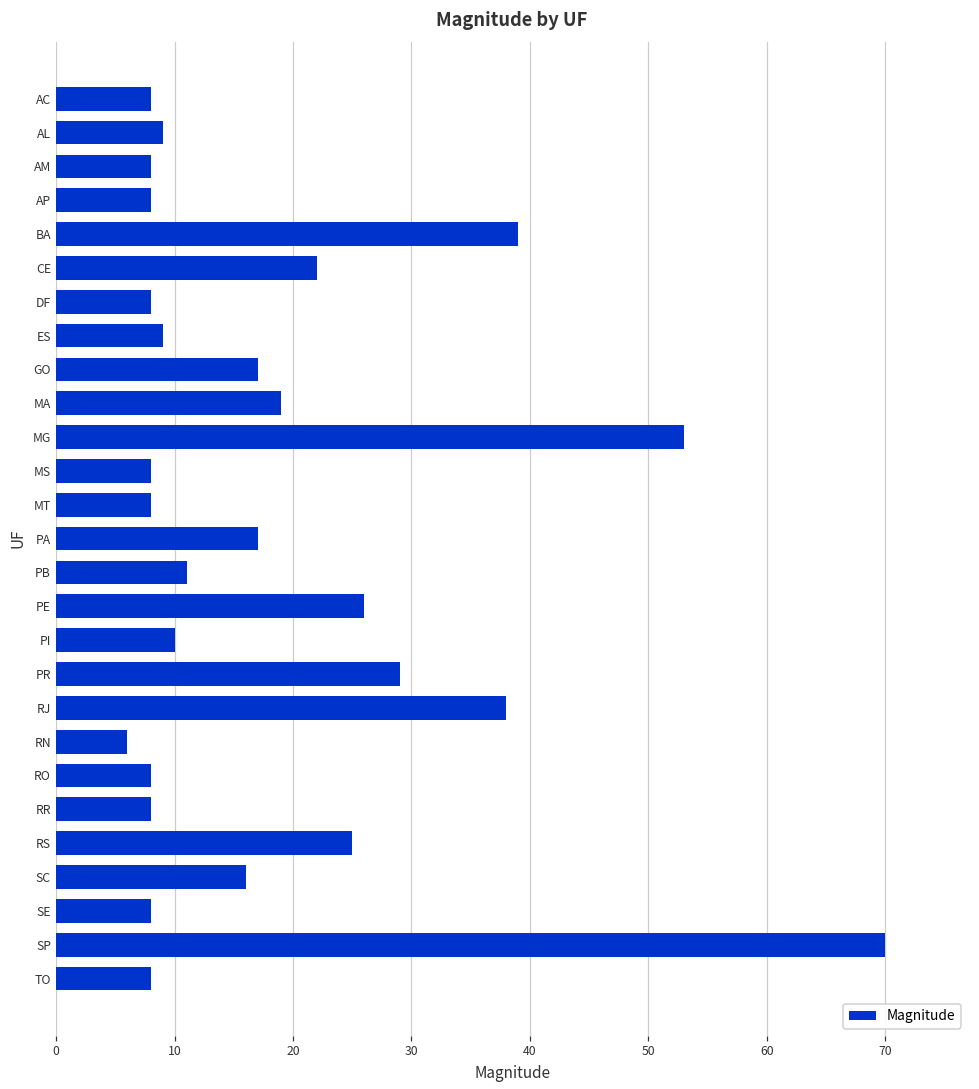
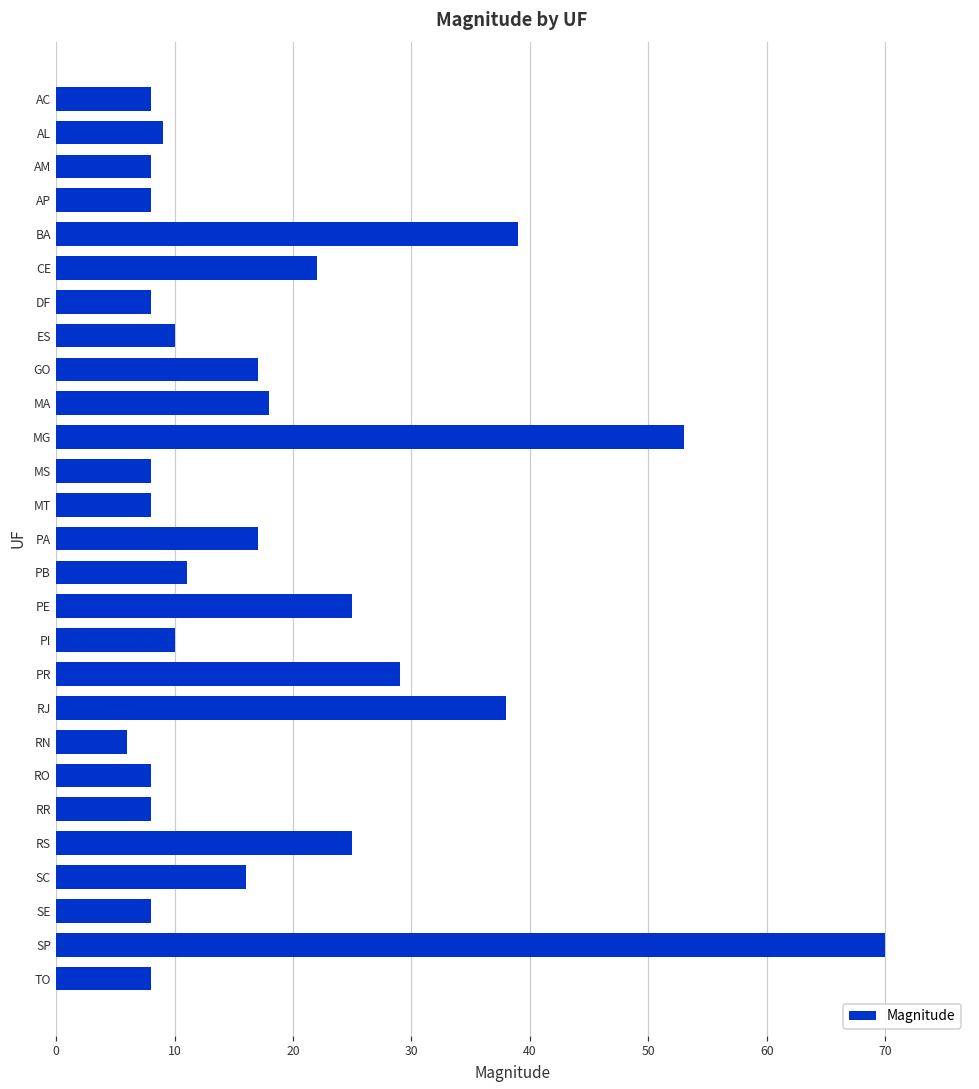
  {
    "AC": 8,
    "AL": 9,
    "AM": 8,
    "AP": 8,
    "BA": 39,
    "CE": 22,
    "DF": 8,
-   "ES": 9,
+   "ES": 10,
    "GO": 17,
-   "MA": 19,
+   "MA": 18,
    "MG": 53,
    "MS": 8,
    "MT": 8,
    "PA": 17,
    "PB": 11,
-   "PE": 26,
+   "PE": 25,
    "PI": 10,
    "PR": 29,
    "RJ": 38,
    "RN": 6,
    "RO": 8,
    "RR": 8,
    "RS": 25,
    "SC": 16,
    "SE": 8,
    "SP": 70,
    "TO": 8
  }
